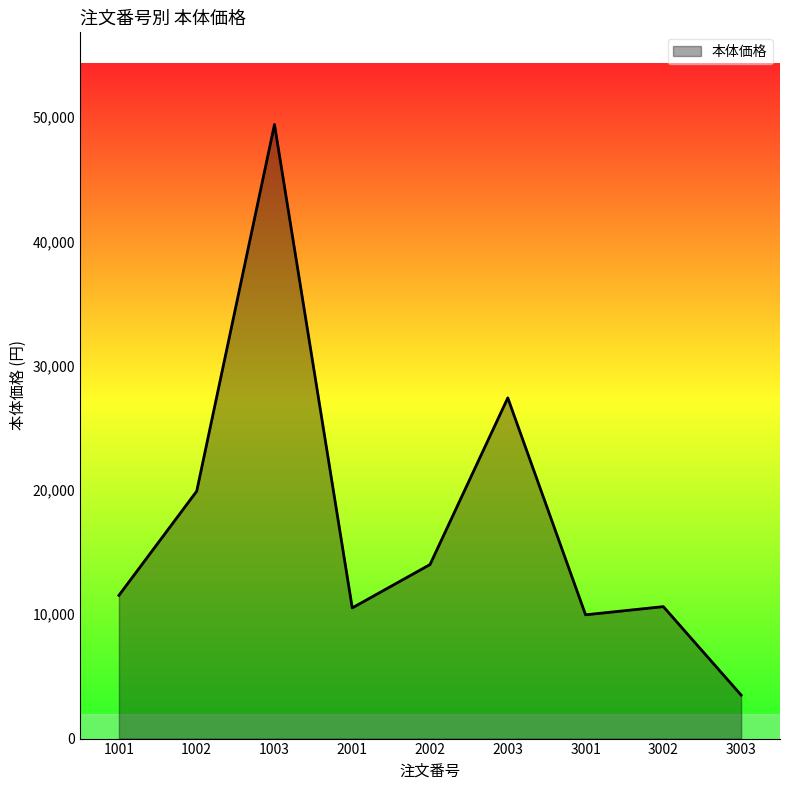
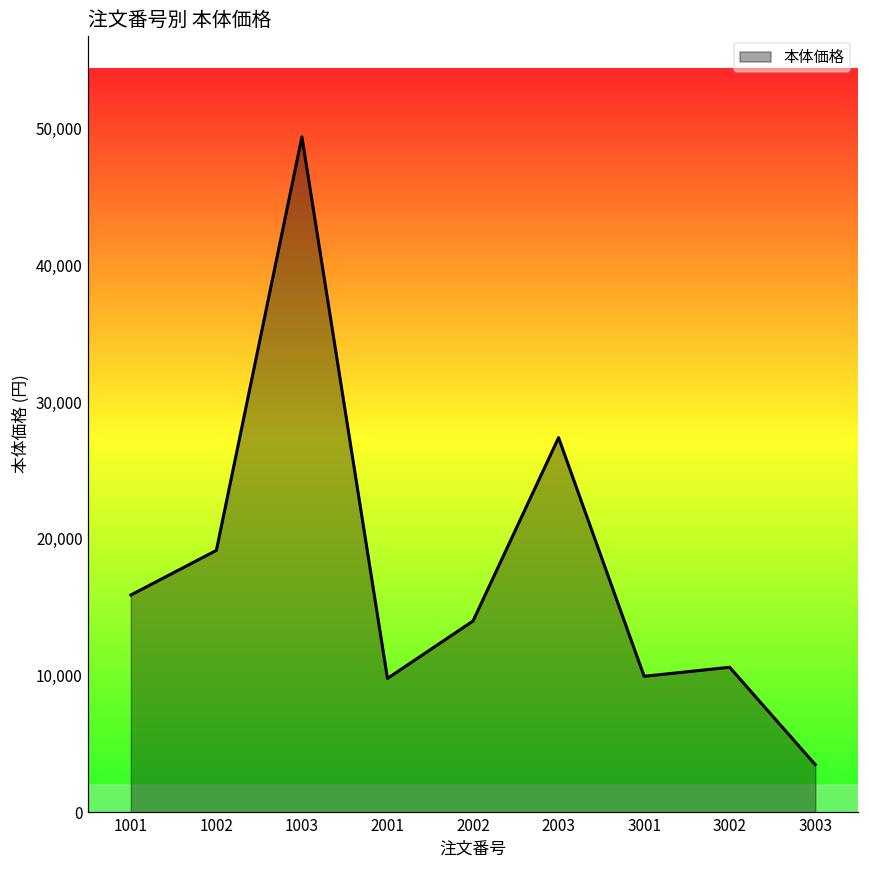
  {
-   "1001": "11,500",
-   "1002": "19,900",
+   "1001": "15,900",
+   "1002": "19,200",
    "1003": "49,400",
-   "2001": "10,500",
+   "2001": "9,800",
    "2002": "14,000",
    "2003": "27,400",
    "3001": "10,000",
    "3002": "10,600",
    "3003": "3,500"
  }
